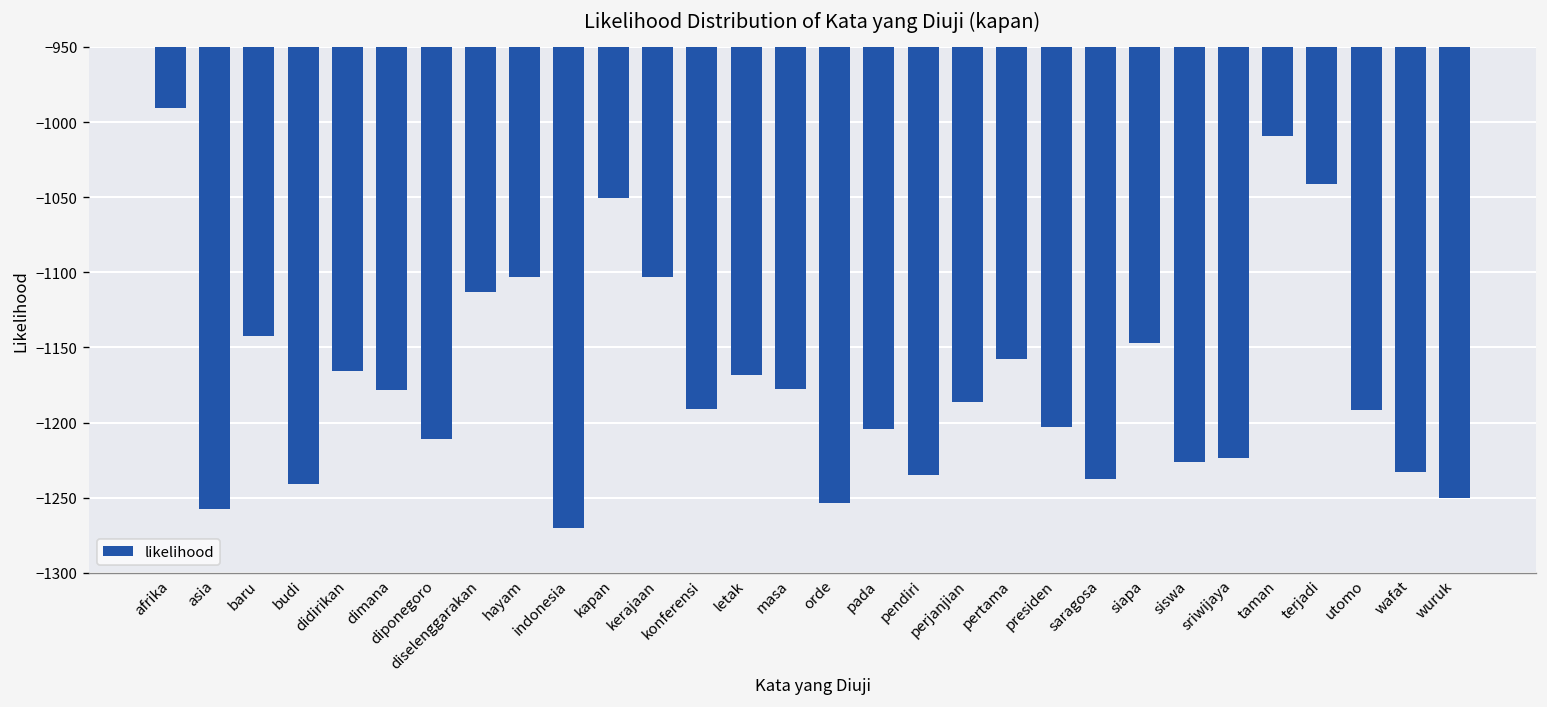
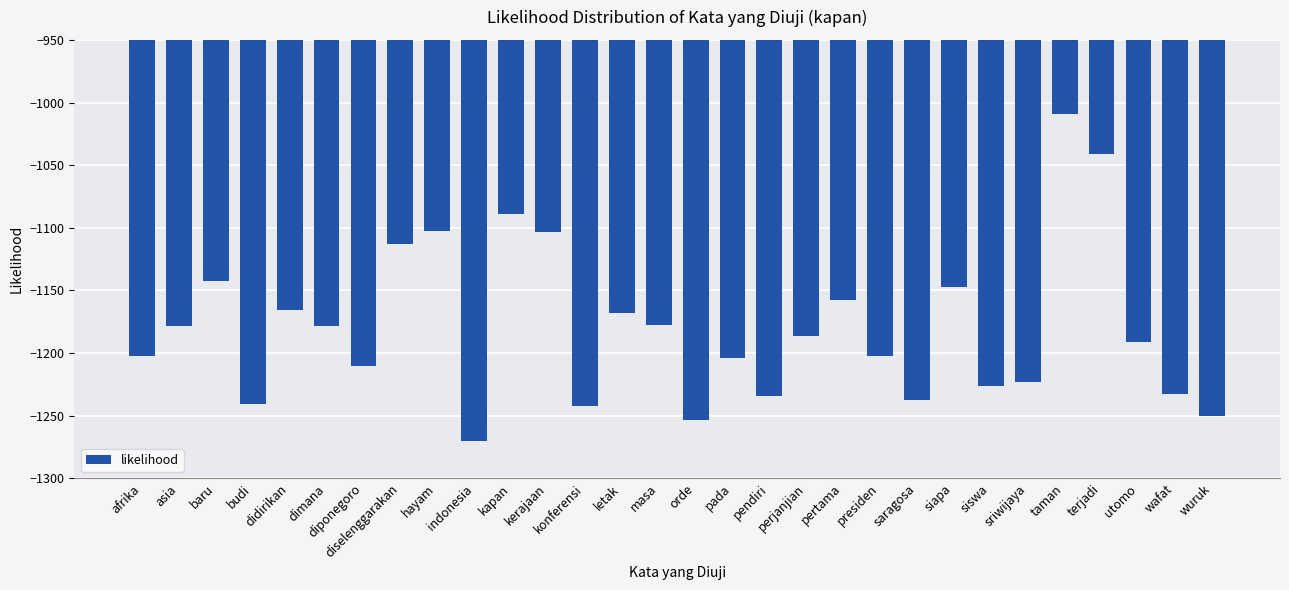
  {
-   "afrika": -991,
-   "asia": -1258,
+   "afrika": -1202,
+   "asia": -1178,
    "baru": -1142,
    "budi": -1241,
    "didirikan": -1166,
    "dimana": -1178,
    "diponegoro": -1211,
    "diselenggarakan": -1113,
    "hayam": -1103,
    "indonesia": -1270,
-   "kapan": -1050,
+   "kapan": -1089,
    "kerajaan": -1103,
-   "konferensi": -1191,
+   "konferensi": -1242,
    "letak": -1168,
    "masa": -1178,
    "orde": -1254,
    "pada": -1204,
    "pendiri": -1235,
    "perjanjian": -1186,
    "pertama": -1158,
    "presiden": -1203,
    "saragosa": -1237,
    "siapa": -1147,
    "siswa": -1226,
    "sriwijaya": -1223,
    "taman": -1009,
    "terjadi": -1041,
    "utomo": -1191,
    "wafat": -1233,
    "wuruk": -1250
  }
